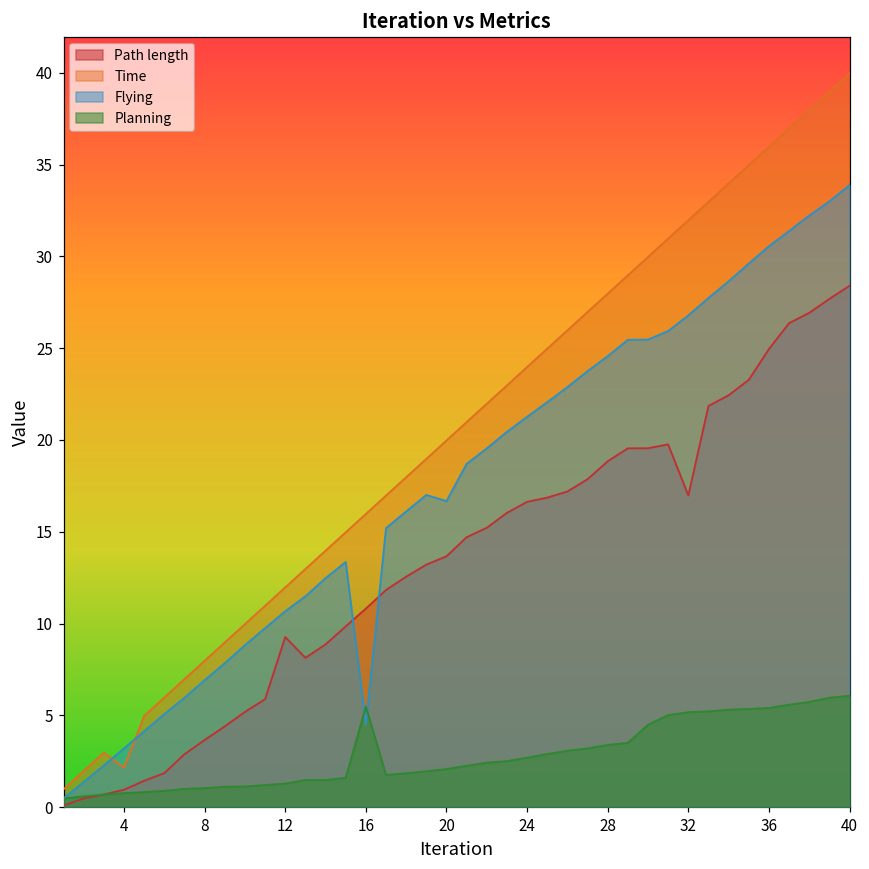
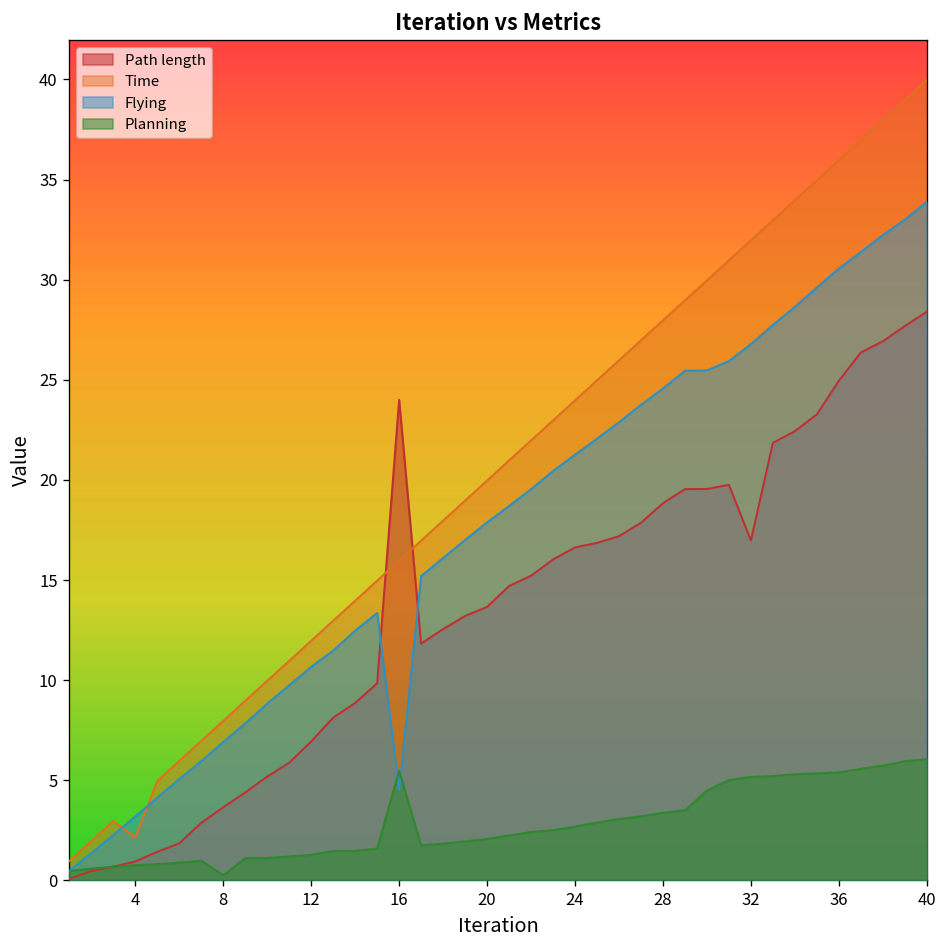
  {
    "Path length": {
      "4": 0.9,
      "8": 3.7,
-     "12": 9.3,
-     "16": 10.8,
+     "12": 6.9,
+     "16": 24.0,
      "20": 13.7,
      "24": 16.6,
      "28": 18.8,
      "32": 17.0,
      "36": 25.0,
      "40": 28.4
    },
    "Time": {
      "4": 2.2,
      "8": 8.0,
      "12": 12.0,
      "16": 16.0,
      "20": 20.0,
      "24": 24.0,
      "28": 28.0,
      "32": 32.0,
      "36": 36.0,
      "40": 40.0
    },
    "Flying": {
      "4": 3.2,
      "8": 6.9,
      "12": 10.7,
      "16": 4.5,
-     "20": 16.7,
+     "20": 17.9,
      "24": 21.3,
      "28": 24.6,
      "32": 26.8,
      "36": 30.6,
      "40": 33.9
    },
    "Planning": {
      "4": 0.8,
-     "8": 1.0,
+     "8": 0.3,
      "12": 1.3,
      "16": 5.5,
      "20": 2.1,
      "24": 2.7,
      "28": 3.4,
      "32": 5.2,
      "36": 5.4,
      "40": 6.1
    }
  }
